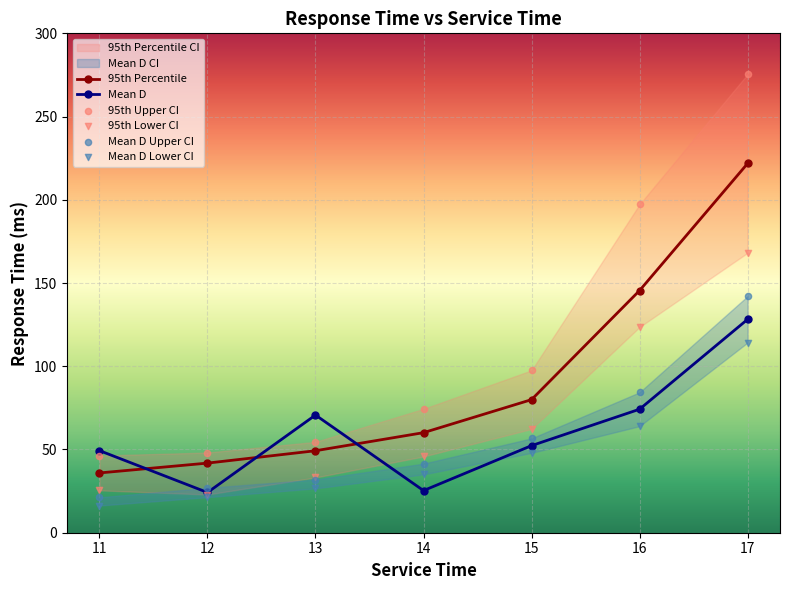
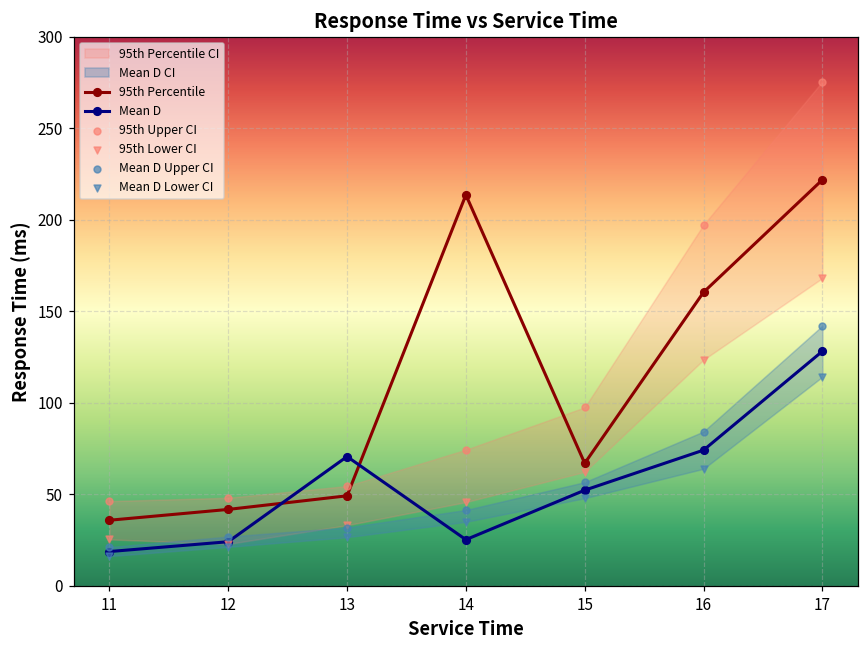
  {
    "95th Percentile": {
      "11": 36,
      "12": 42,
      "13": 49,
-     "14": 60,
-     "15": 80,
-     "16": 145,
+     "14": 214,
+     "15": 67,
+     "16": 160,
      "17": 222
    },
    "Mean D": {
-     "11": 49,
+     "11": 19,
      "13": 71,
      "14": 25,
      "15": 52,
      "16": 74,
      "17": 128
    }
  }
